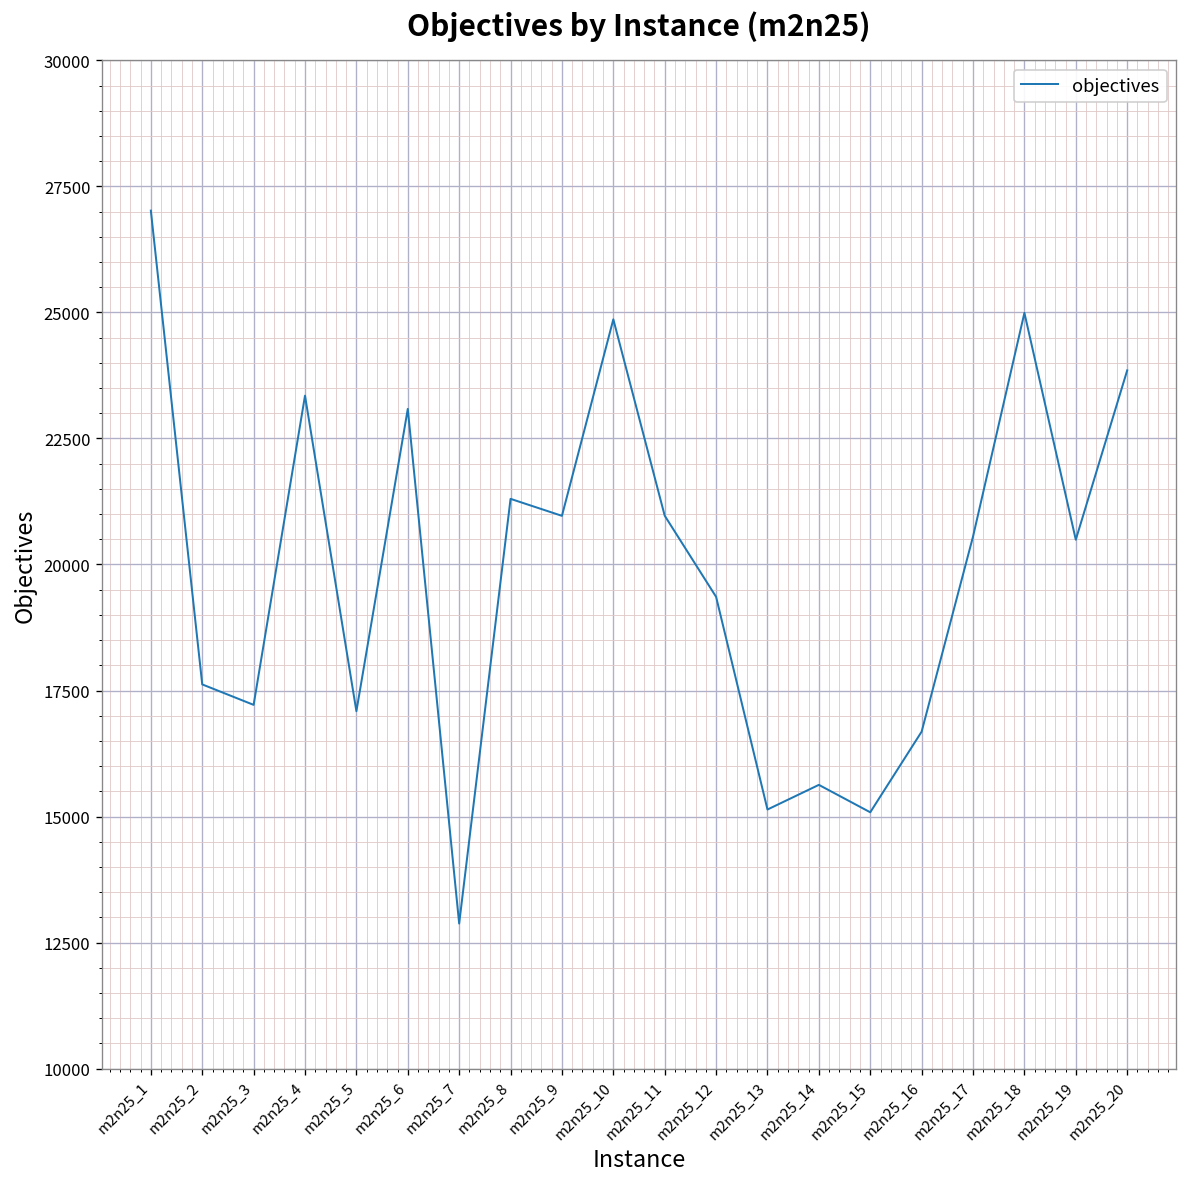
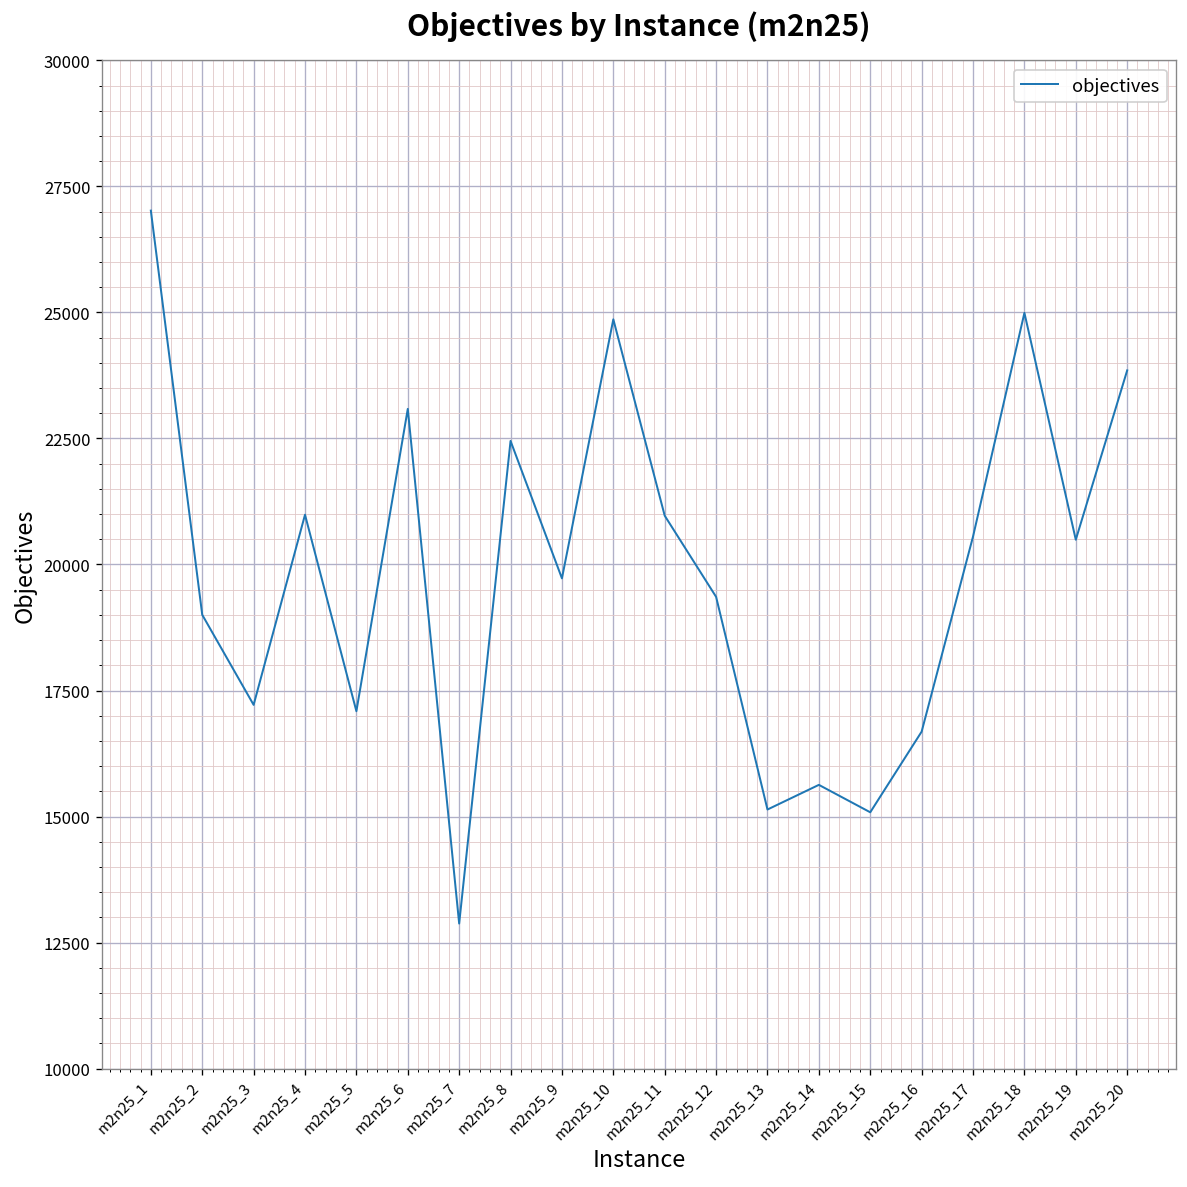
  {
    "m2n25_1": 27000,
-   "m2n25_2": 17600,
+   "m2n25_2": 19000,
    "m2n25_3": 17200,
-   "m2n25_4": 23300,
+   "m2n25_4": 21000,
    "m2n25_5": 17100,
    "m2n25_6": 23100,
    "m2n25_7": 12900,
-   "m2n25_8": 21300,
-   "m2n25_9": 21000,
+   "m2n25_8": 22500,
+   "m2n25_9": 19700,
    "m2n25_10": 24900,
    "m2n25_11": 21000,
    "m2n25_12": 19400,
    "m2n25_13": 15100,
    "m2n25_14": 15600,
    "m2n25_15": 15100,
    "m2n25_16": 16700,
    "m2n25_17": 20600,
    "m2n25_18": 25000,
    "m2n25_19": 20500,
    "m2n25_20": 23900
  }
